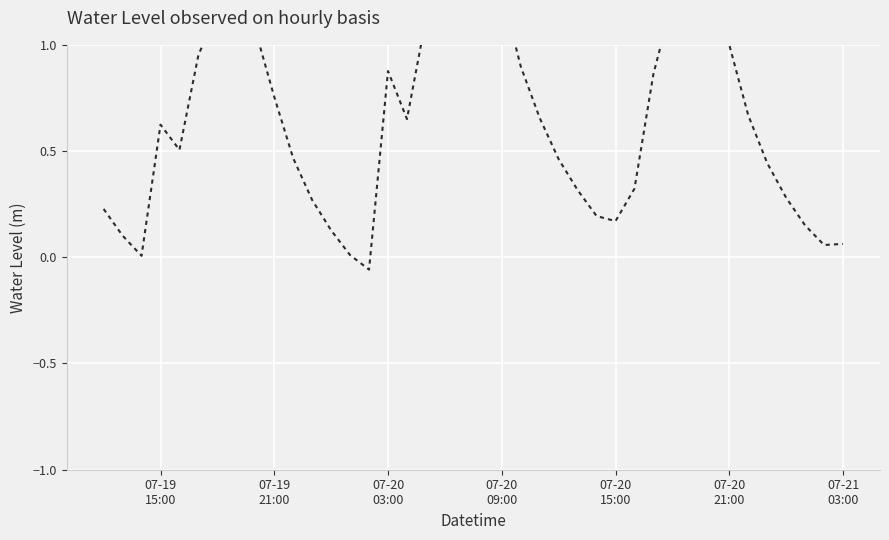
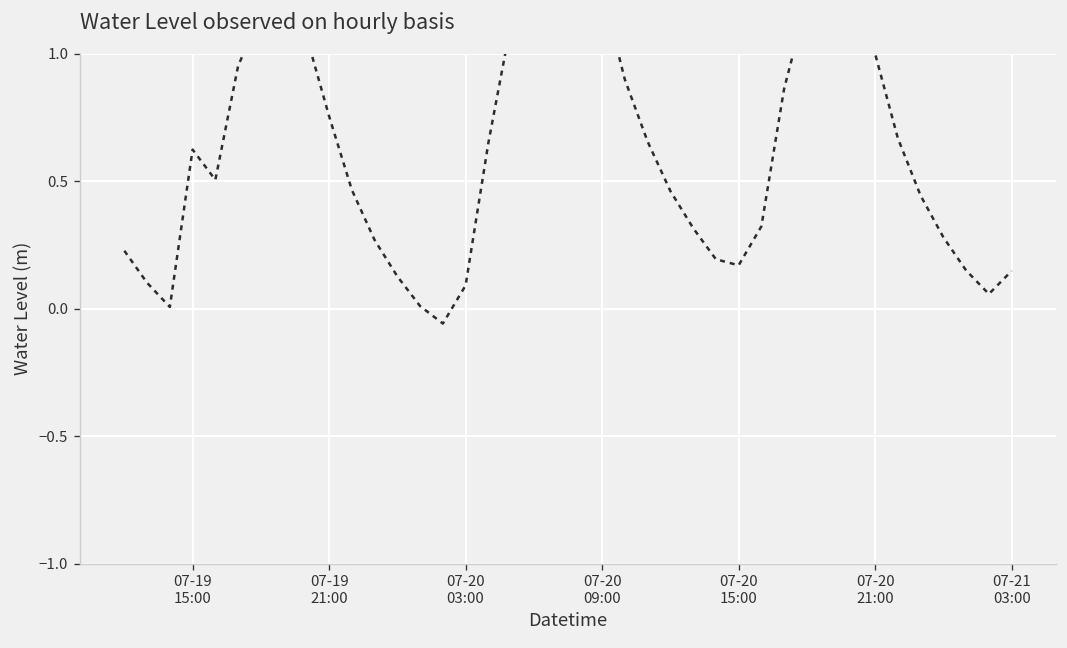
  {
    "07-19 15:00": 0.62,
    "07-19 21:00": 0.76,
-   "07-20 03:00": 0.88,
+   "07-20 03:00": 0.09,
    "07-20 15:00": 0.17,
    "07-20 21:00": 1.00,
-   "07-21 03:00": 0.06
+   "07-21 03:00": 0.15
  }
